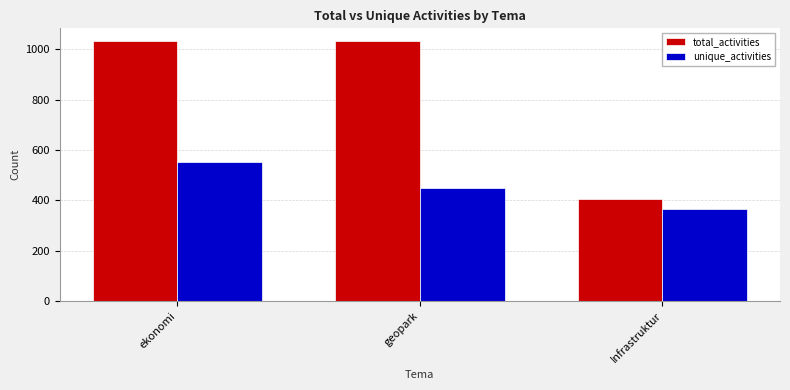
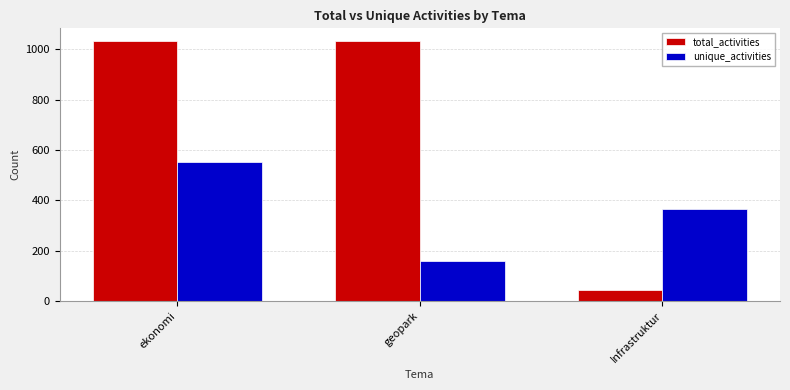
  {
    "total_activities": {
      "ekonomi": 1030,
      "geopark": 1030,
-     "Infrastruktur": 400
+     "Infrastruktur": 40
    },
    "unique_activities": {
      "ekonomi": 550,
-     "geopark": 450,
+     "geopark": 160,
      "Infrastruktur": 360
    }
  }
